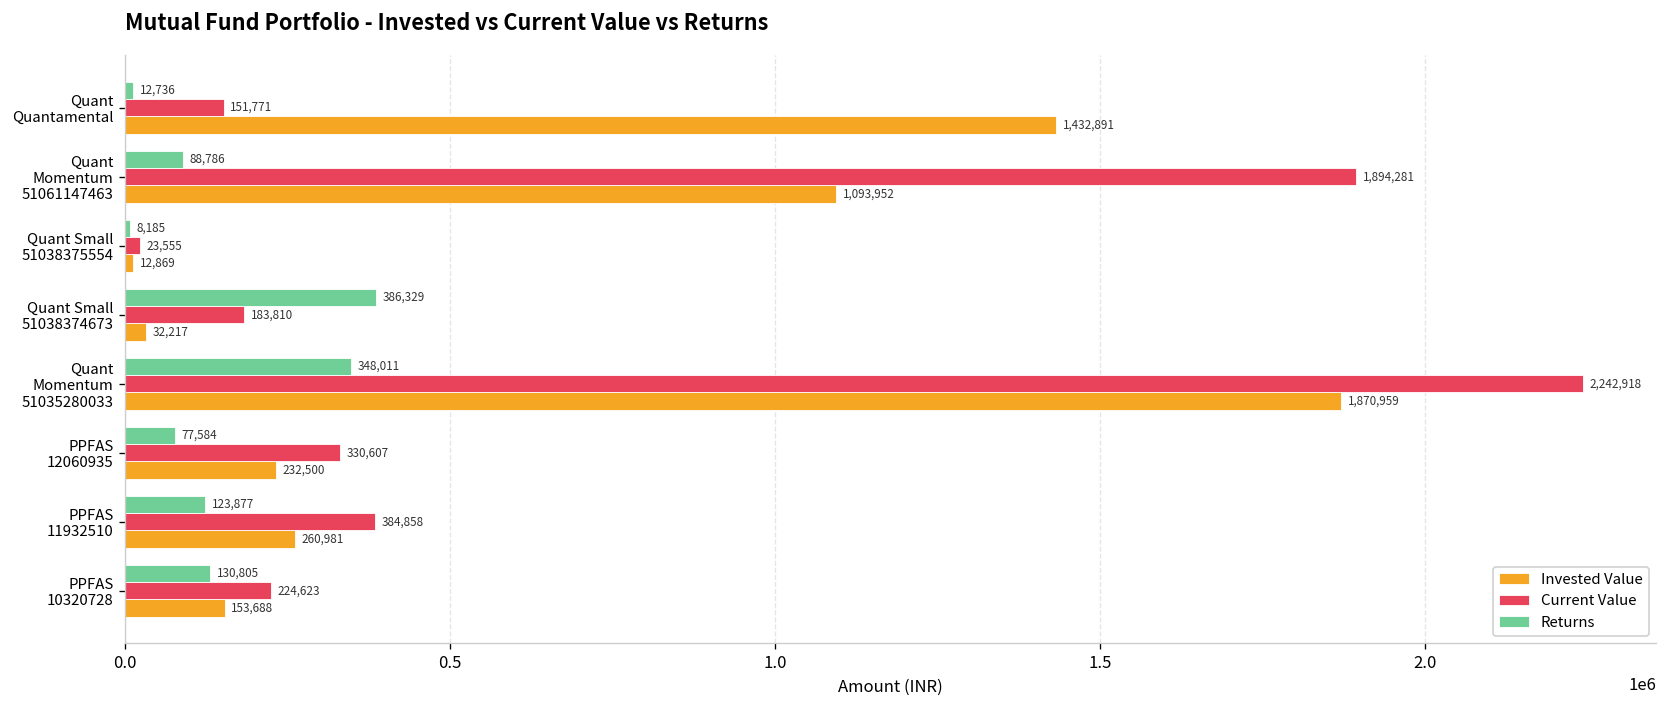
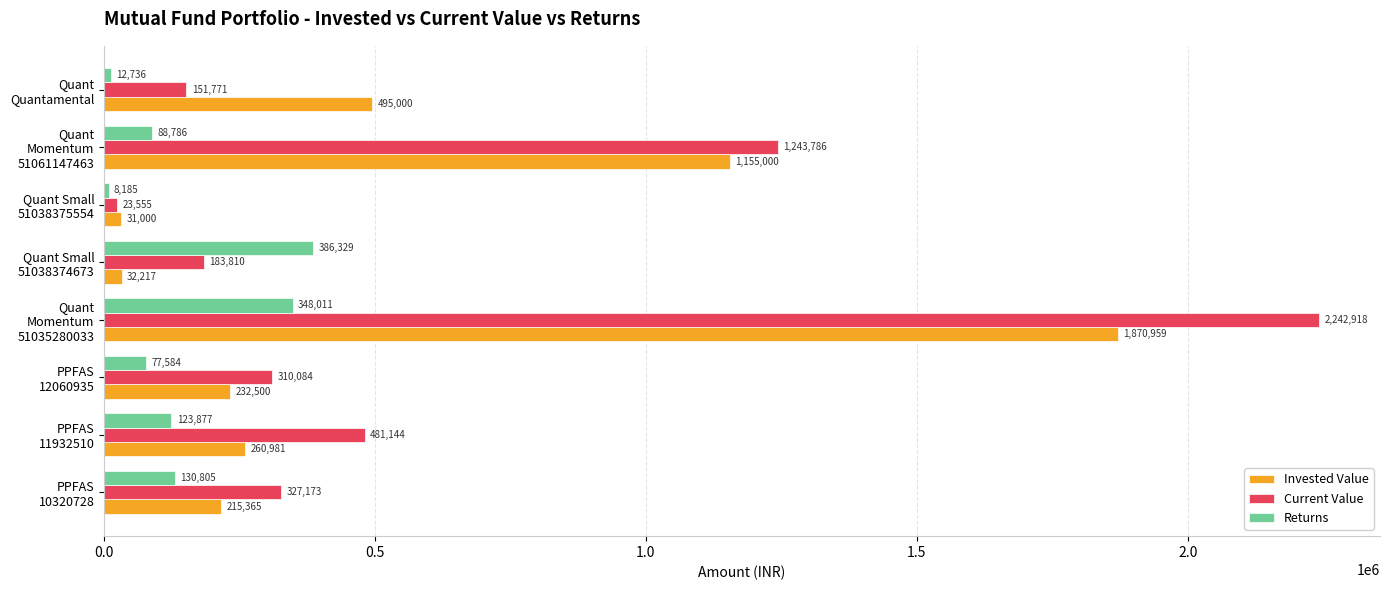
  {
    "Invested Value": {
-     "Quant Quantamental": "1,432,891",
-     "Quant Momentum 51061147463": "1,093,952",
-     "Quant Small 51038375554": "12,869",
+     "Quant Quantamental": "495,000",
+     "Quant Momentum 51061147463": "1,155,000",
+     "Quant Small 51038375554": "31,000",
      "Quant Small 51038374673": "32,217",
      "Quant Momentum 51035280033": "1,870,959",
      "PPFAS 12060935": "232,500",
      "PPFAS 11932510": "260,981",
-     "PPFAS 10320728": "153,688"
+     "PPFAS 10320728": "215,365"
    },
    "Current Value": {
      "Quant Quantamental": "151,771",
-     "Quant Momentum 51061147463": "1,894,281",
+     "Quant Momentum 51061147463": "1,243,786",
      "Quant Small 51038375554": "23,555",
      "Quant Small 51038374673": "183,810",
      "Quant Momentum 51035280033": "2,242,918",
-     "PPFAS 12060935": "330,607",
-     "PPFAS 11932510": "384,858",
-     "PPFAS 10320728": "224,623"
+     "PPFAS 12060935": "310,084",
+     "PPFAS 11932510": "481,144",
+     "PPFAS 10320728": "327,173"
    },
    "Returns": {
      "Quant Quantamental": "12,736",
      "Quant Momentum 51061147463": "88,786",
      "Quant Small 51038375554": "8,185",
      "Quant Small 51038374673": "386,329",
      "Quant Momentum 51035280033": "348,011",
      "PPFAS 12060935": "77,584",
      "PPFAS 11932510": "123,877",
      "PPFAS 10320728": "130,805"
    }
  }
